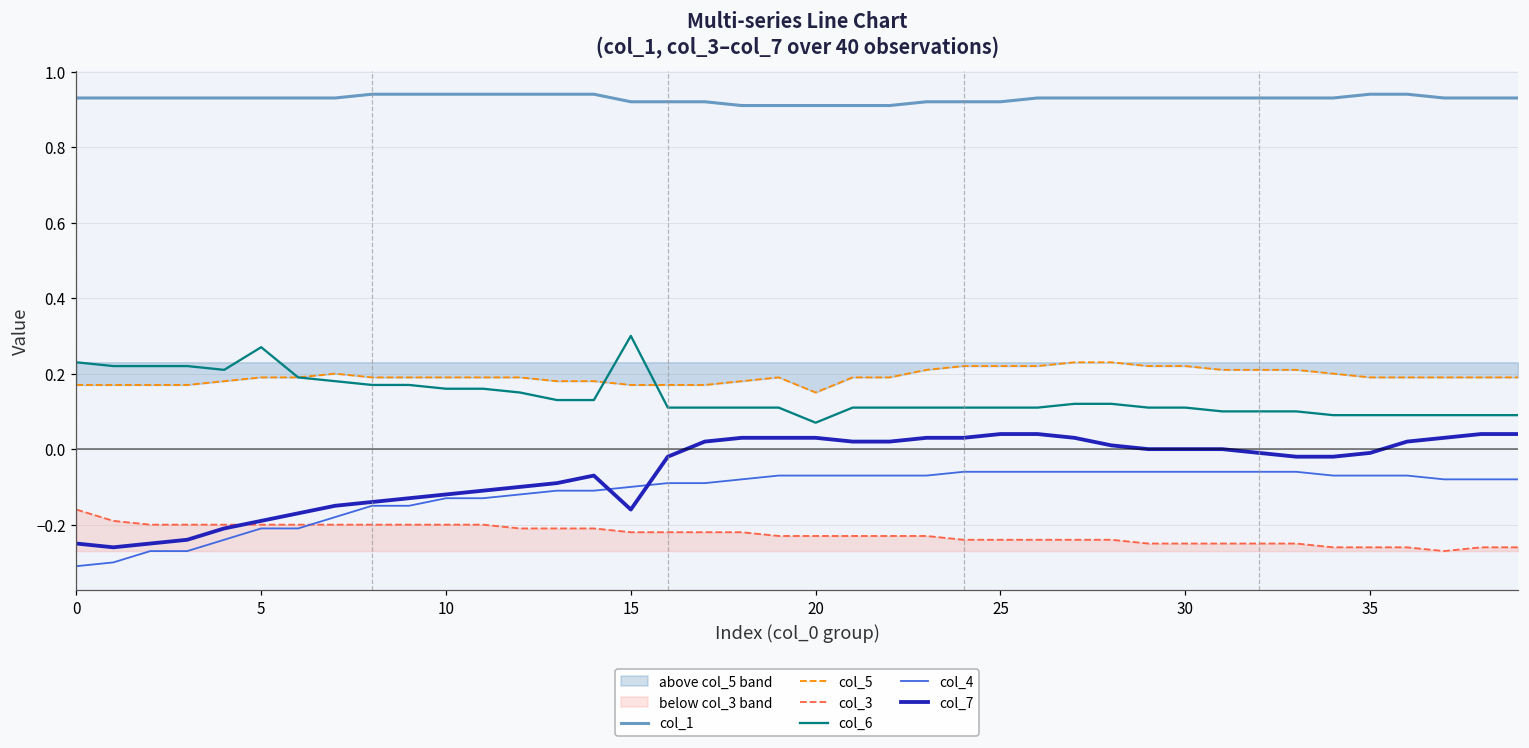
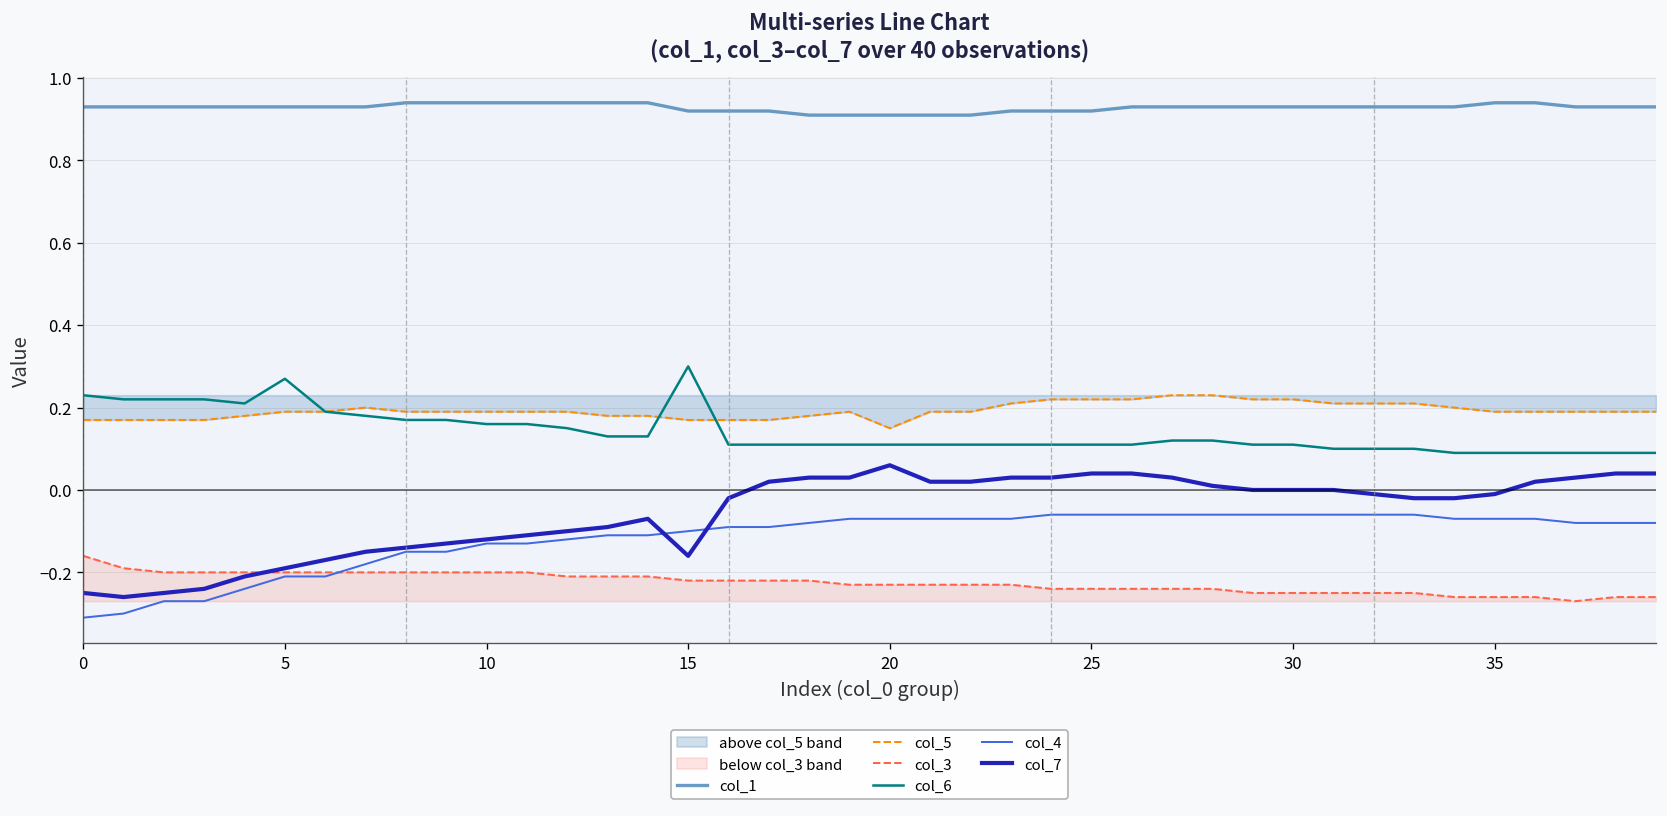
  {
    "col_5": {
      "0": 0.17,
      "5": 0.19,
      "10": 0.19,
      "15": 0.17,
      "20": 0.15,
      "25": 0.22,
      "30": 0.22,
      "35": 0.19
    },
    "below col_3 band": {
      "0": -0.16,
      "5": -0.20,
      "10": -0.20,
      "15": -0.22,
      "20": -0.23,
      "25": -0.24,
      "30": -0.25,
      "35": -0.26
    },
    "col_6": {
      "5": 0.27,
      "10": 0.16,
      "15": 0.30,
-     "20": 0.07,
+     "20": 0.11,
      "25": 0.11,
      "30": 0.11,
      "35": 0.09
    },
    "col_7": {
      "0": -0.25,
      "5": -0.19,
      "10": -0.12,
      "15": -0.16,
-     "20": 0.03,
+     "20": 0.06,
      "25": 0.04,
      "30": 0.00,
      "35": -0.01
    }
  }
